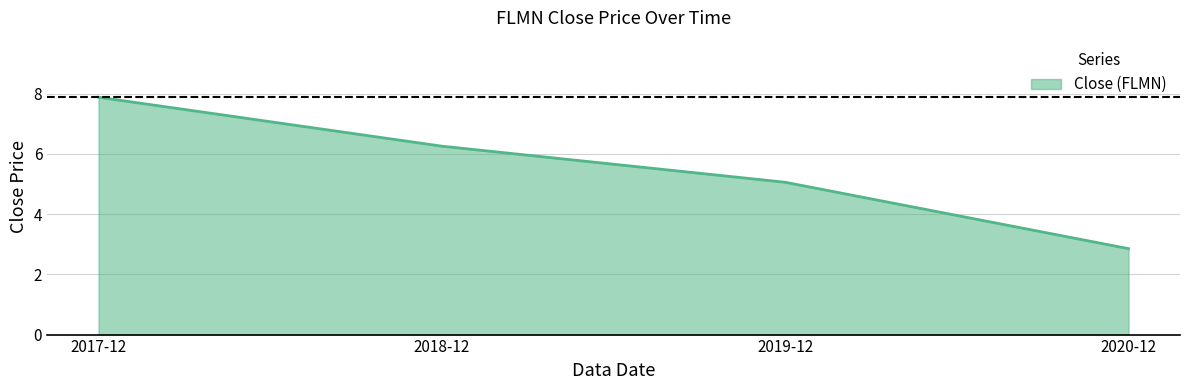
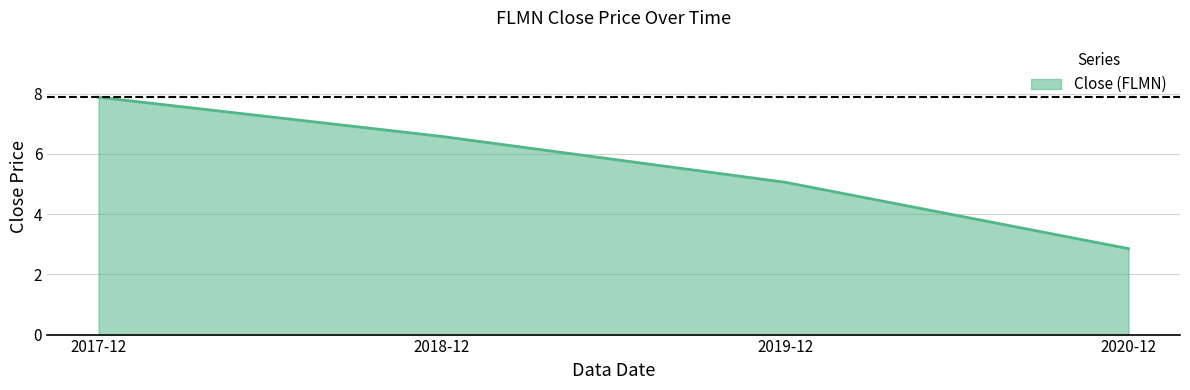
  {
    "2017-12": 7.9,
-   "2018-12": 6.3,
+   "2018-12": 6.6,
    "2019-12": 5.1,
    "2020-12": 2.9
  }
